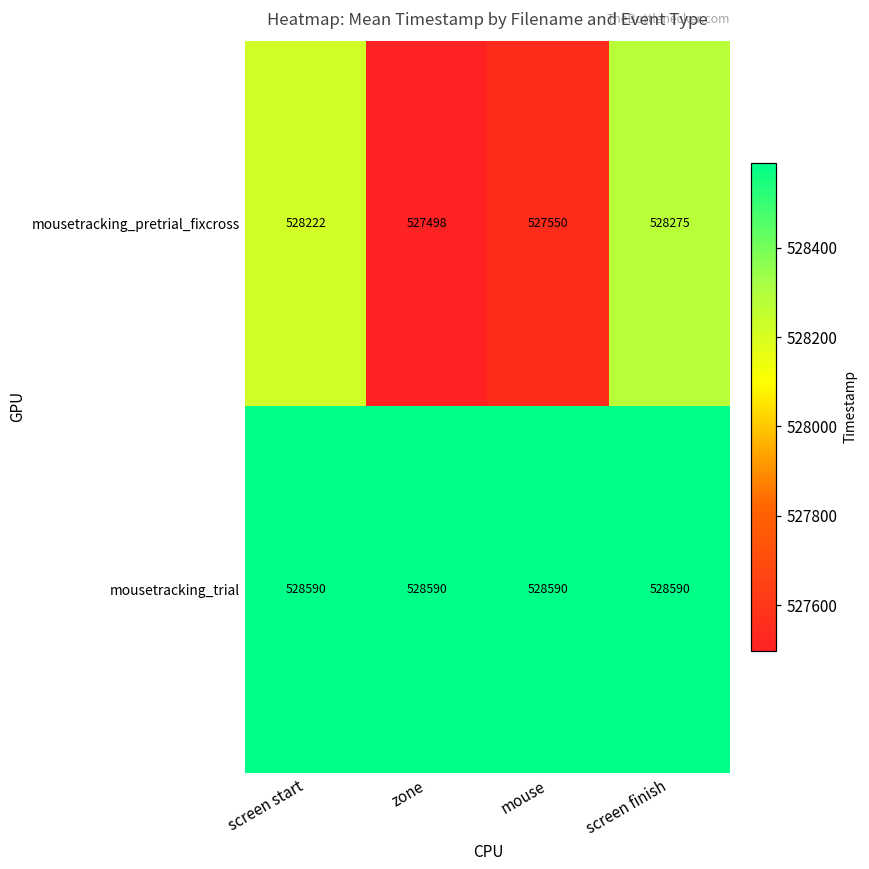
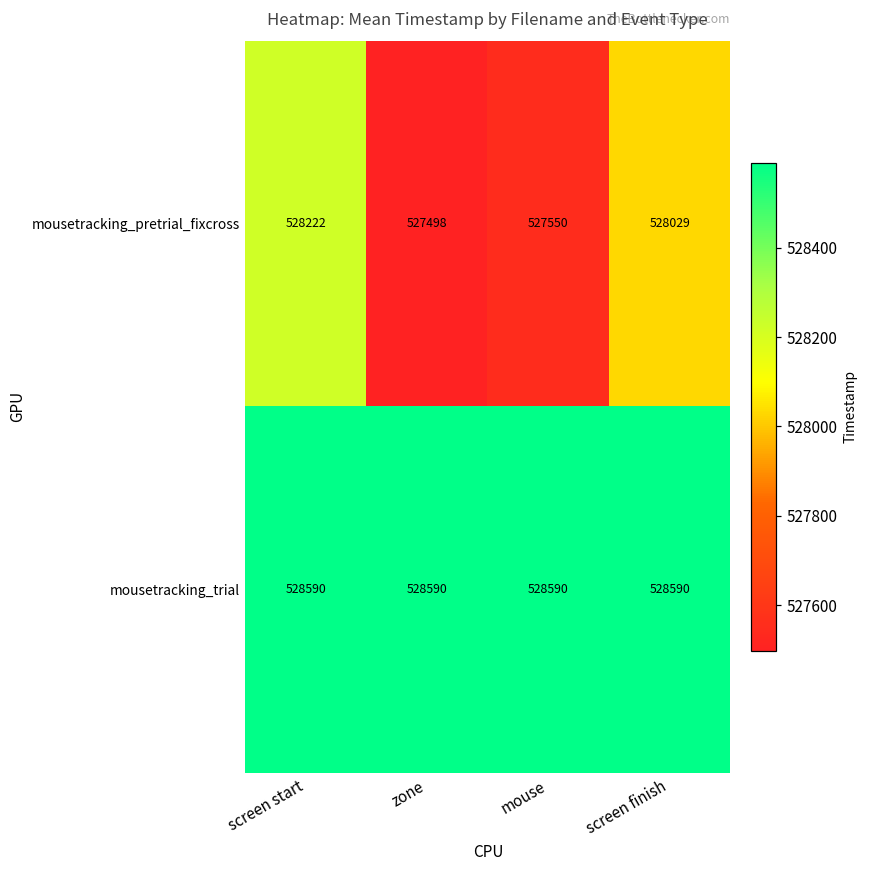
  {
    "mousetracking_pretrial_fixcross": {
      "screen start": 528222,
      "zone": 527498,
      "mouse": 527550,
-     "screen finish": 528275
+     "screen finish": 528029
    },
    "mousetracking_trial": {
      "screen start": 528590,
      "zone": 528590,
      "mouse": 528590,
      "screen finish": 528590
    }
  }
